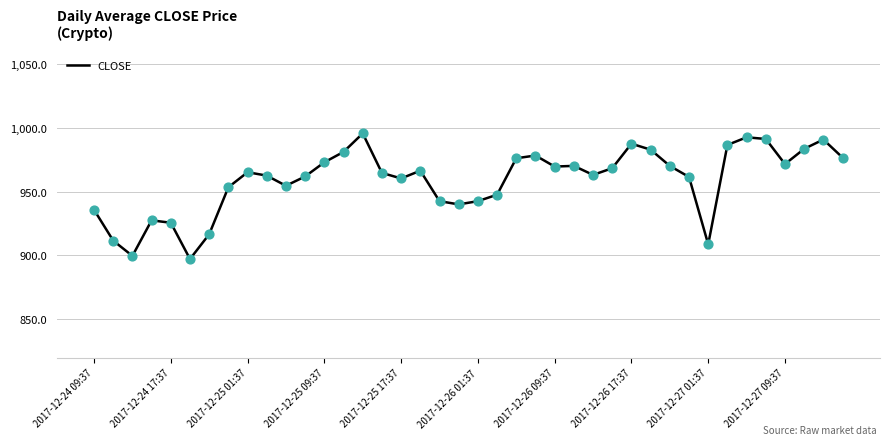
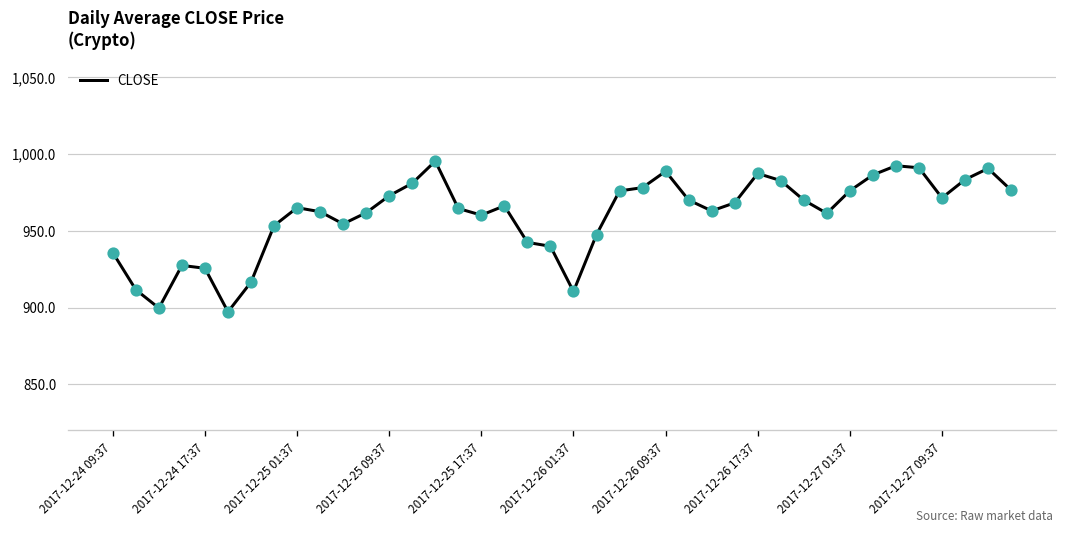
  {
    "2017-12-24 09:37": 936,
    "2017-12-24 17:37": 926,
    "2017-12-25 01:37": 965,
    "2017-12-25 09:37": 973,
    "2017-12-25 17:37": 960,
-   "2017-12-26 01:37": 942,
-   "2017-12-26 09:37": 969,
+   "2017-12-26 01:37": 910,
+   "2017-12-26 09:37": 989,
    "2017-12-26 17:37": 987,
-   "2017-12-27 01:37": 909,
+   "2017-12-27 01:37": 976,
    "2017-12-27 09:37": 971
  }
